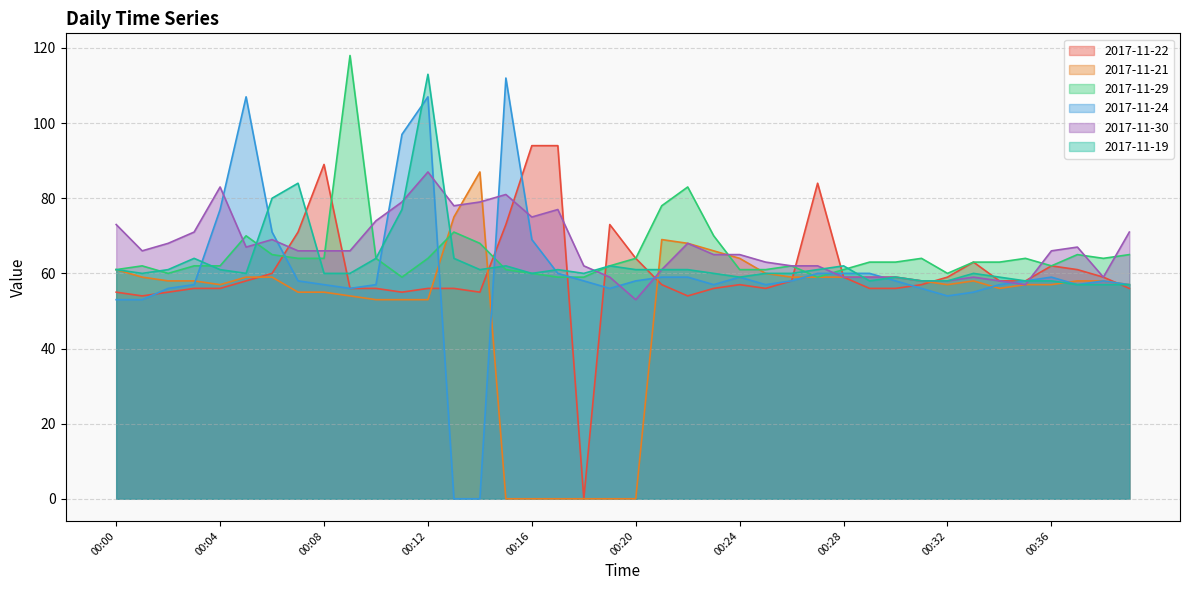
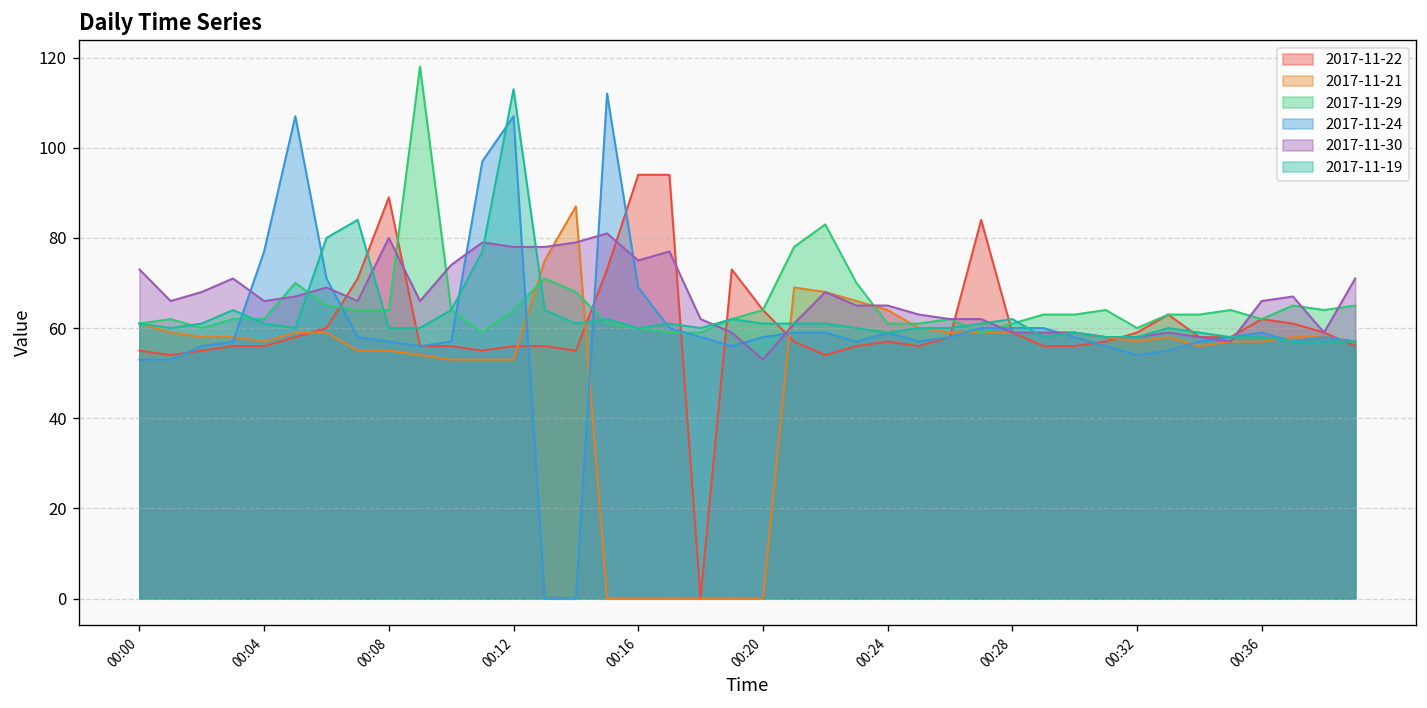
  {
    "2017-11-30": {
      "00:00": 73,
-     "00:04": 83,
-     "00:08": 66,
-     "00:12": 87,
+     "00:04": 66,
+     "00:08": 80,
+     "00:12": 78,
      "00:16": 75,
      "00:20": 53,
      "00:24": 65,
      "00:36": 66
    }
  }
